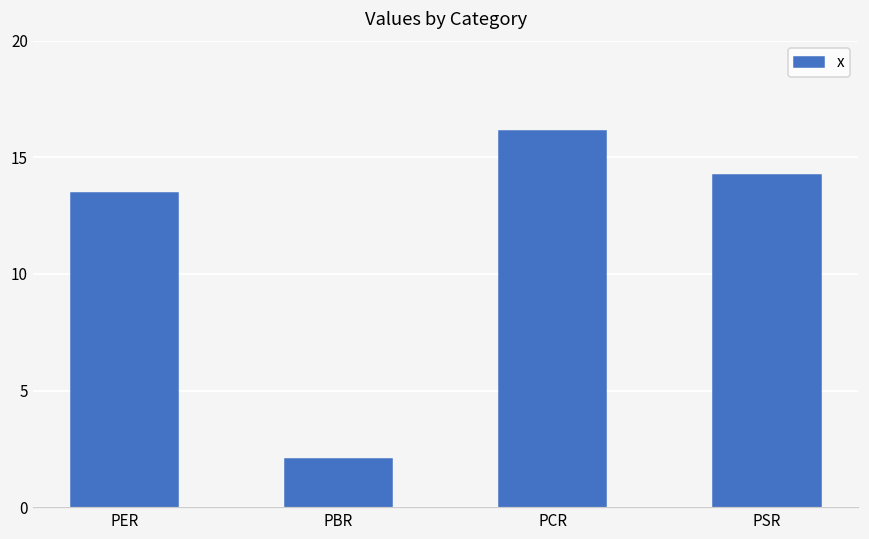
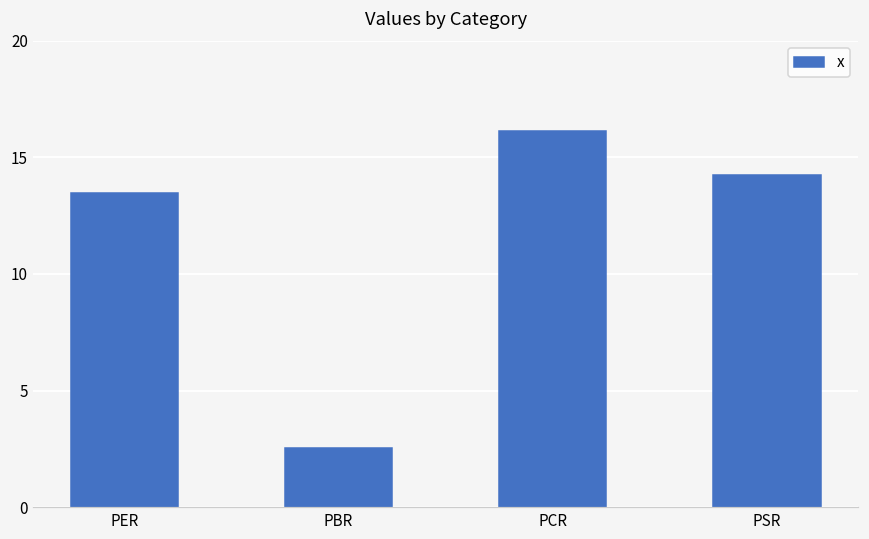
  {
    "PER": 13.5,
-   "PBR": 2.1,
+   "PBR": 2.5,
    "PCR": 16.1,
    "PSR": 14.2
  }
